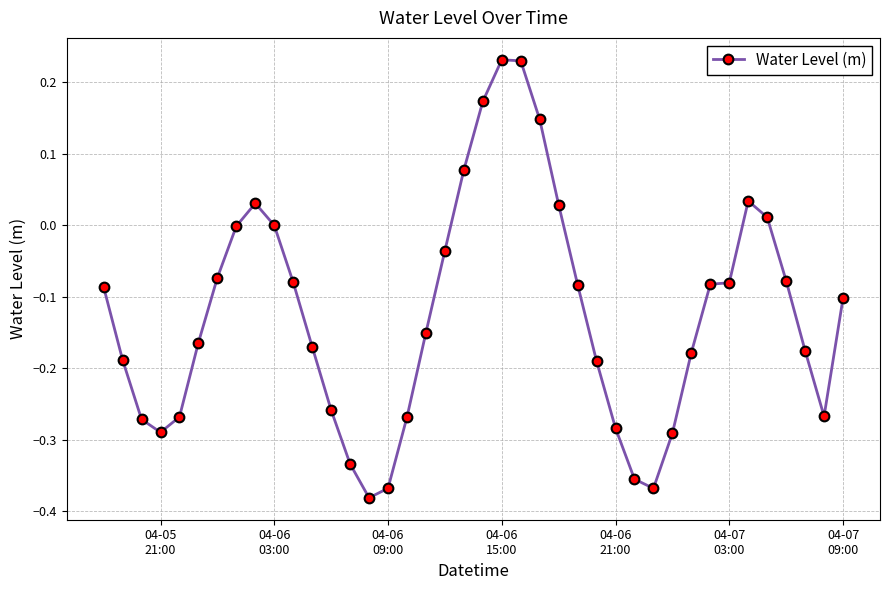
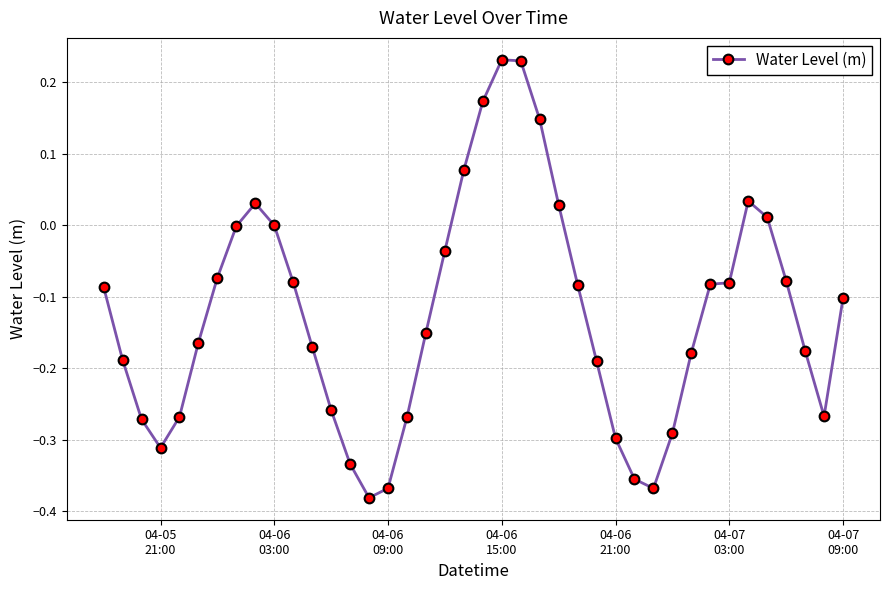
  {
-   "04-05 21:00": -0.29,
+   "04-05 21:00": -0.31,
    "04-06 03:00": 0.00,
    "04-06 09:00": -0.37,
    "04-06 15:00": 0.23,
-   "04-06 21:00": -0.28,
+   "04-06 21:00": -0.30,
    "04-07 03:00": -0.08,
    "04-07 09:00": -0.10
  }
